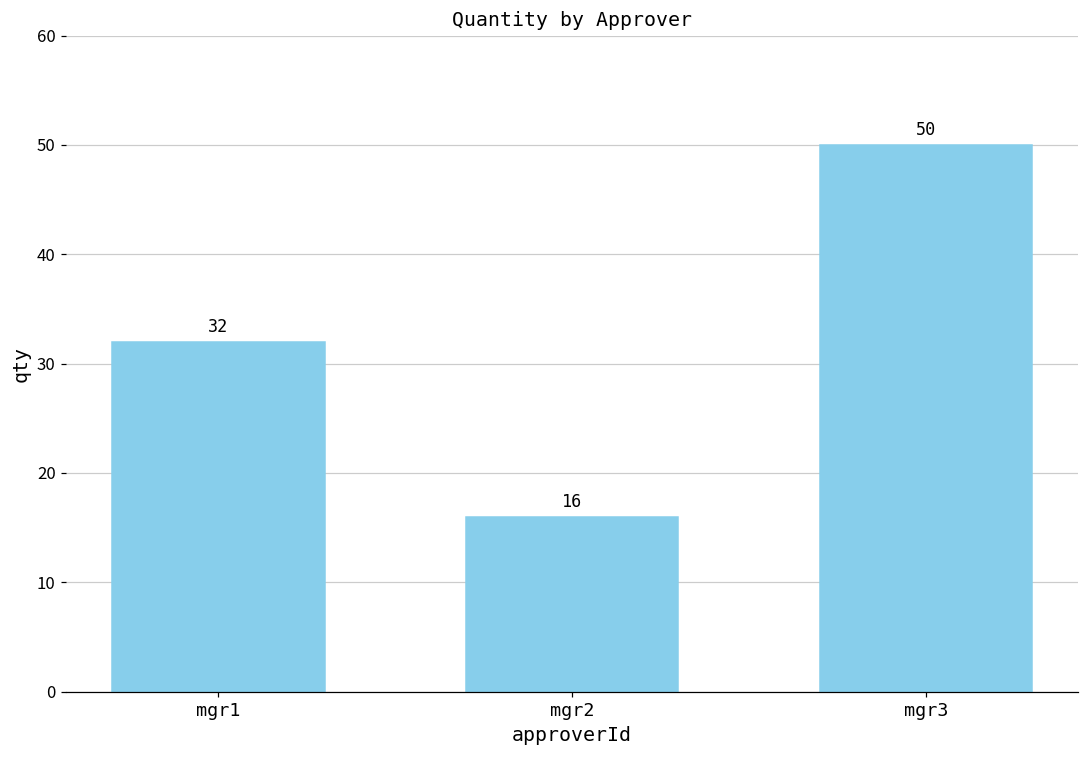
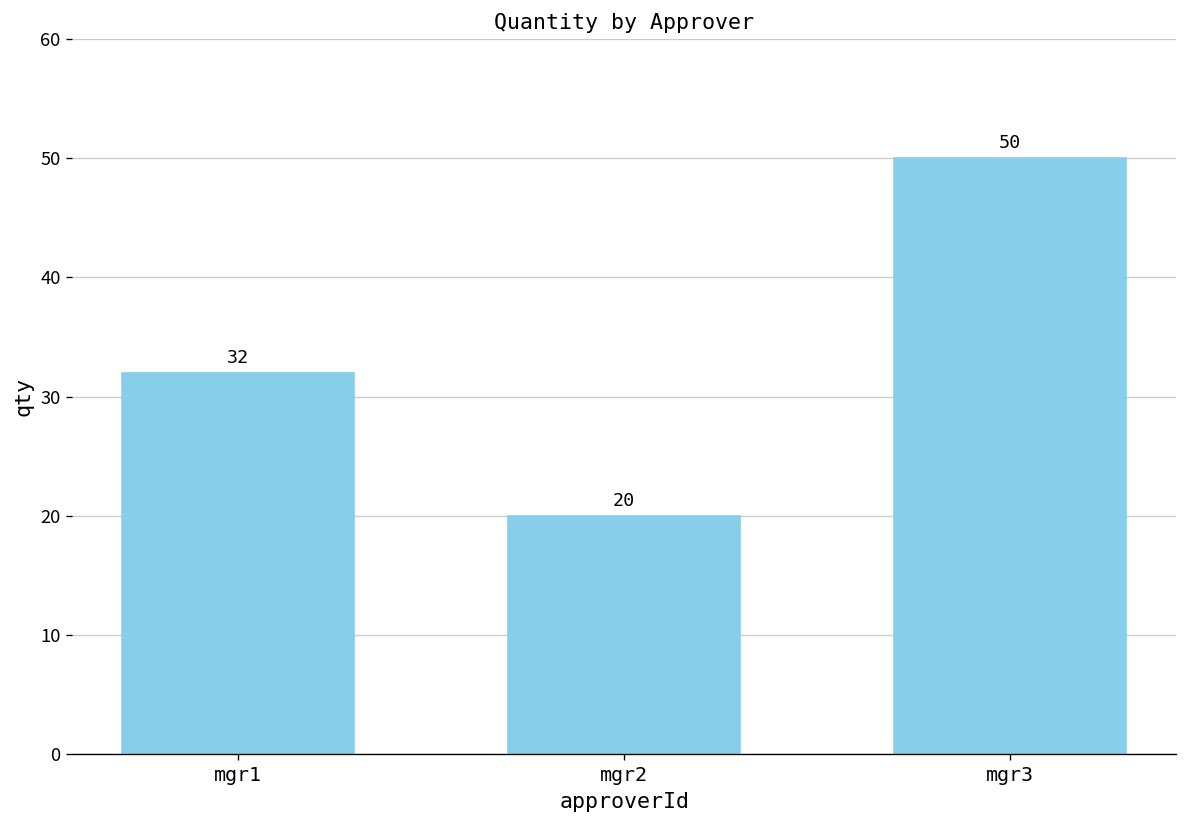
  {
    "mgr1": 32,
-   "mgr2": 16,
+   "mgr2": 20,
    "mgr3": 50
  }
